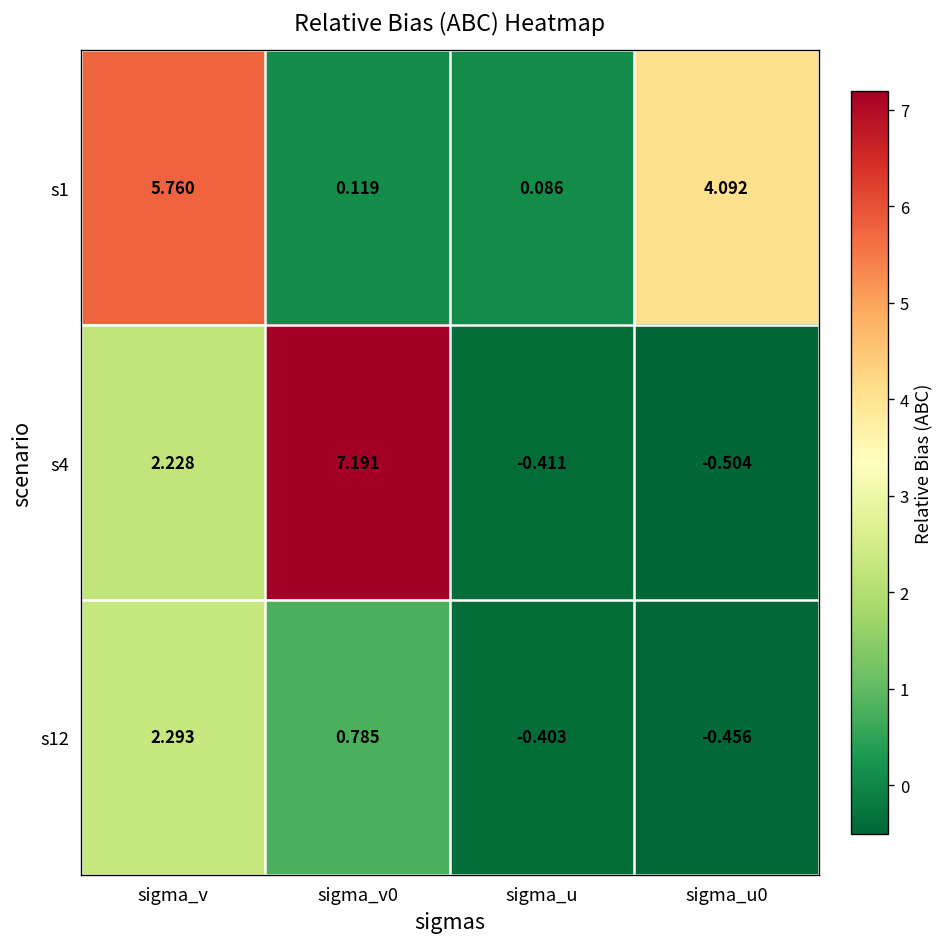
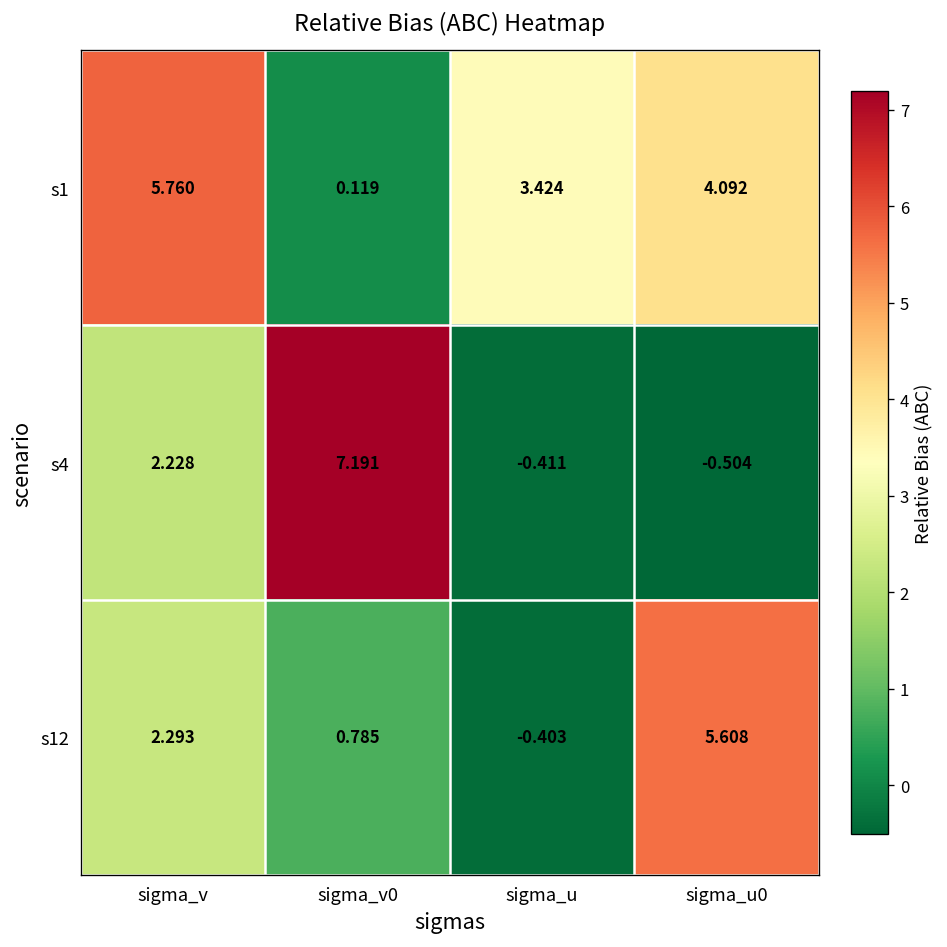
  {
    "s1": {
      "sigma_v": 5.760,
      "sigma_v0": 0.119,
-     "sigma_u": 0.086,
+     "sigma_u": 3.424,
      "sigma_u0": 4.092
    },
    "s4": {
      "sigma_v": 2.228,
      "sigma_v0": 7.191,
      "sigma_u": -0.411,
      "sigma_u0": -0.504
    },
    "s12": {
      "sigma_v": 2.293,
      "sigma_v0": 0.785,
      "sigma_u": -0.403,
-     "sigma_u0": -0.456
+     "sigma_u0": 5.608
    }
  }
